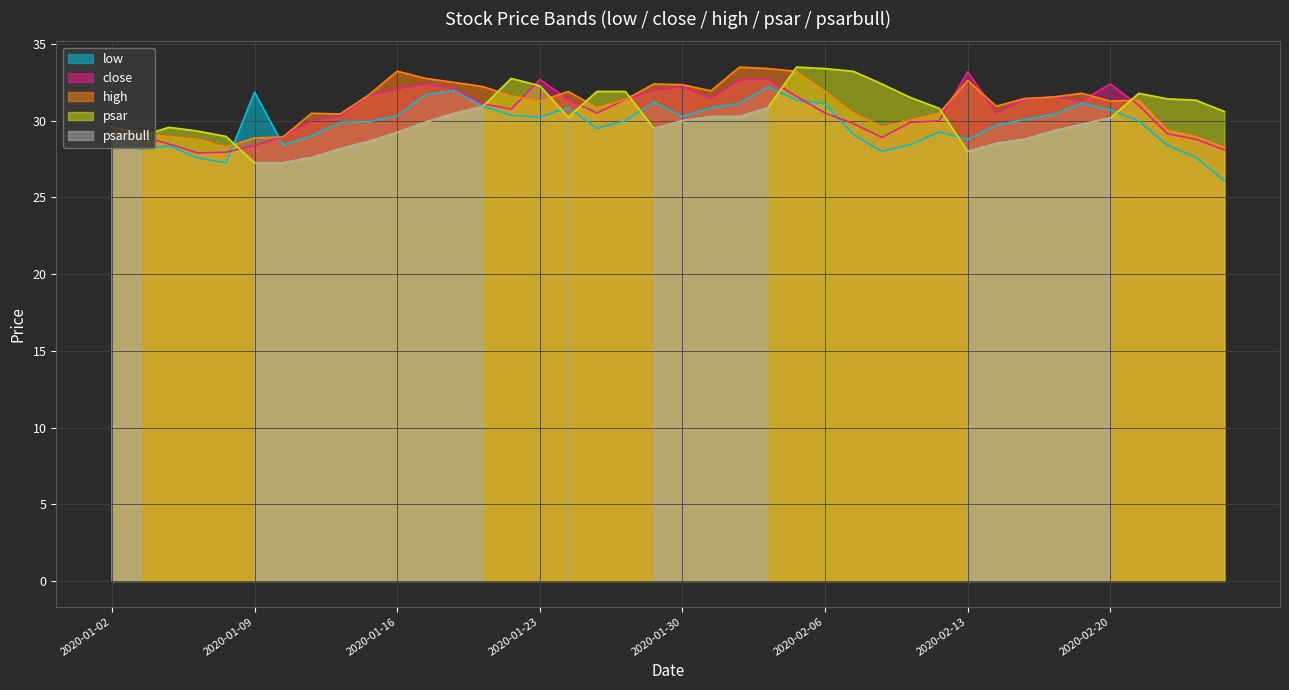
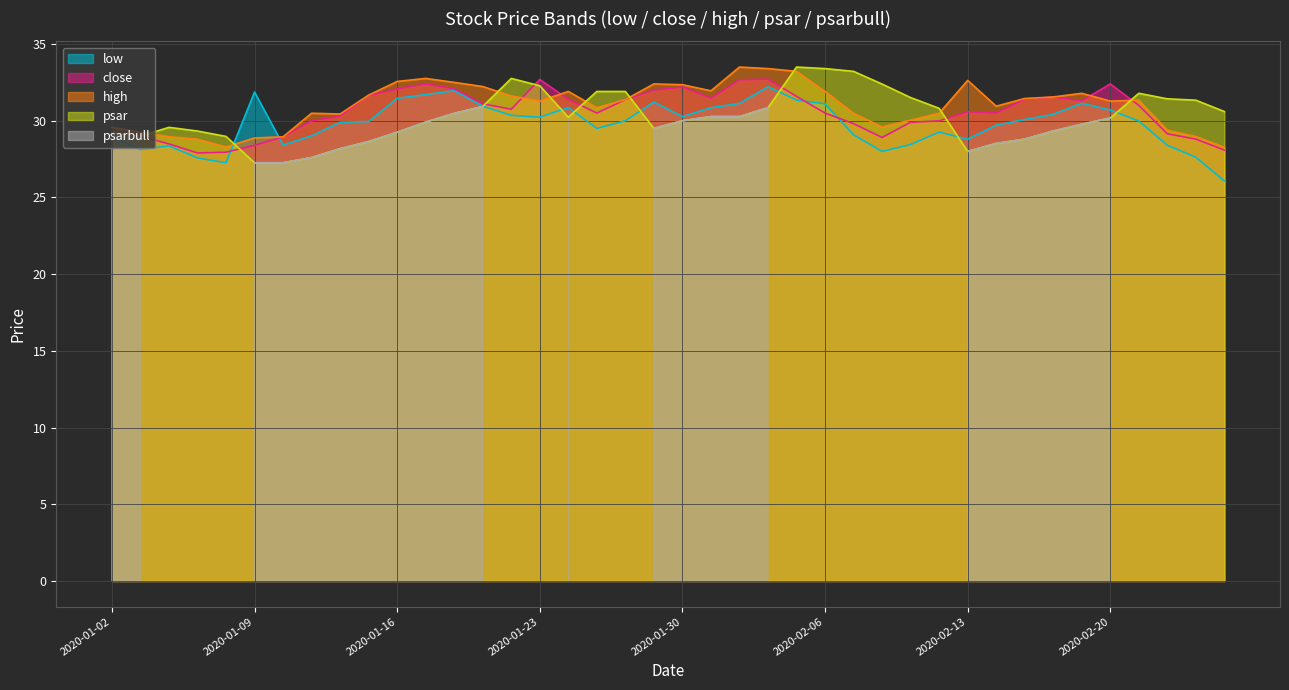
  {
    "low": {
      "2020-01-09": 31.9,
-     "2020-01-16": 30.3,
+     "2020-01-16": 31.5,
      "2020-01-23": 30.2,
      "2020-01-30": 30.3,
      "2020-02-06": 31.1,
      "2020-02-13": 28.8,
      "2020-02-20": 30.7
    },
    "close": {
      "2020-01-09": 28.4,
      "2020-01-16": 32.1,
      "2020-01-23": 32.7,
      "2020-02-06": 30.5,
-     "2020-02-13": 33.2,
+     "2020-02-13": 30.6,
      "2020-02-20": 32.4
    },
    "high": {
      "2020-01-09": 28.9,
-     "2020-01-16": 33.2,
+     "2020-01-16": 32.6,
      "2020-01-23": 31.3,
      "2020-02-06": 31.9,
      "2020-02-13": 32.6,
      "2020-02-20": 31.3
    },
    "psar": {
      "2020-01-23": 32.3,
      "2020-02-06": 33.4
    }
  }
